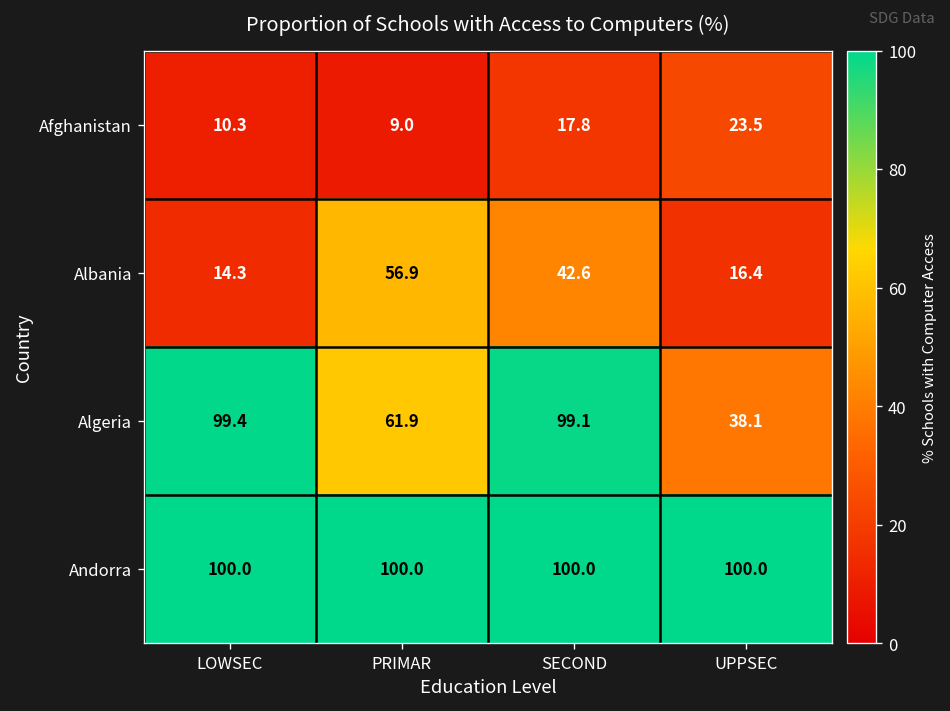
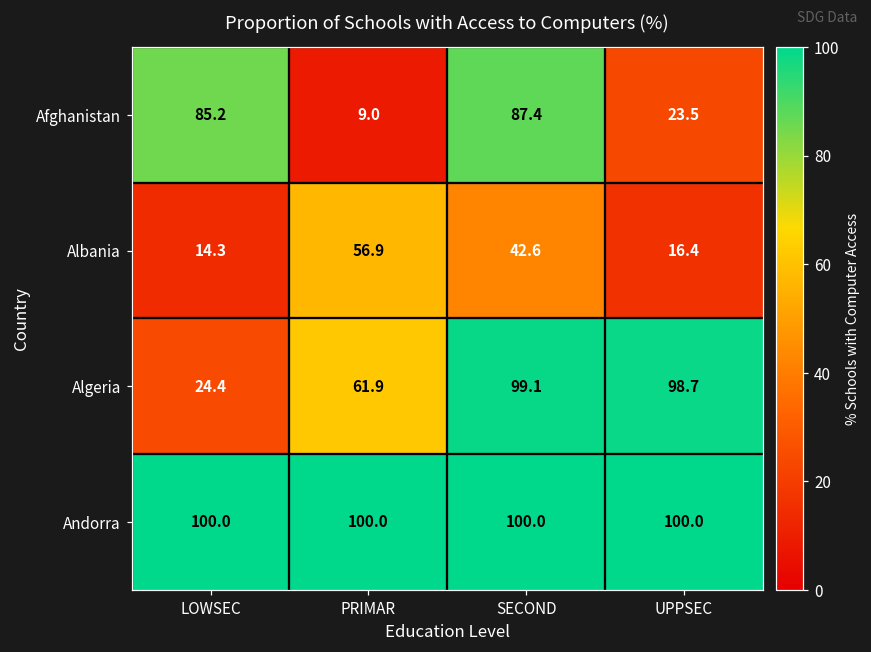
  {
    "Afghanistan": {
-     "LOWSEC": 10.3,
+     "LOWSEC": 85.2,
      "PRIMAR": 9.0,
-     "SECOND": 17.8,
+     "SECOND": 87.4,
      "UPPSEC": 23.5
    },
    "Albania": {
      "LOWSEC": 14.3,
      "PRIMAR": 56.9,
      "SECOND": 42.6,
      "UPPSEC": 16.4
    },
    "Algeria": {
-     "LOWSEC": 99.4,
+     "LOWSEC": 24.4,
      "PRIMAR": 61.9,
      "SECOND": 99.1,
-     "UPPSEC": 38.1
+     "UPPSEC": 98.7
    },
    "Andorra": {
      "LOWSEC": 100.0,
      "PRIMAR": 100.0,
      "SECOND": 100.0,
      "UPPSEC": 100.0
    }
  }
